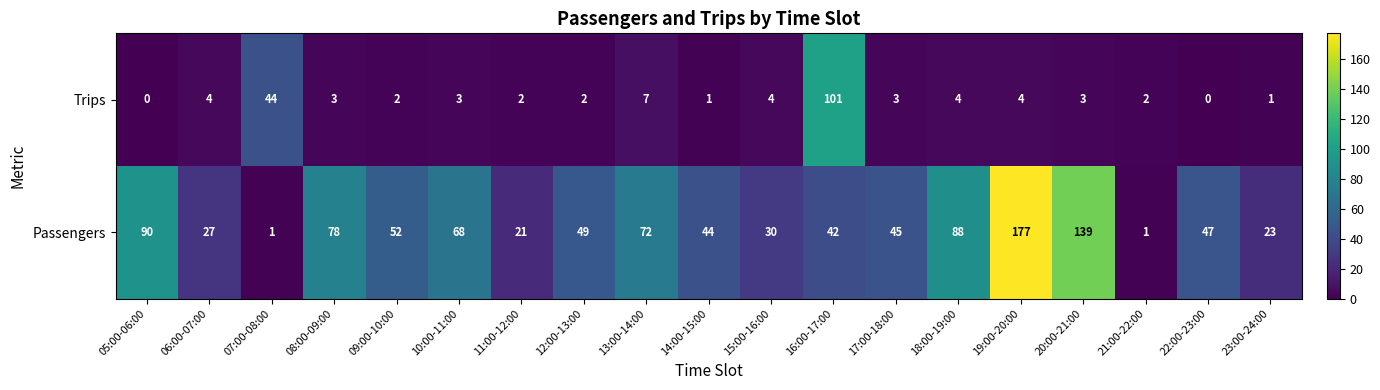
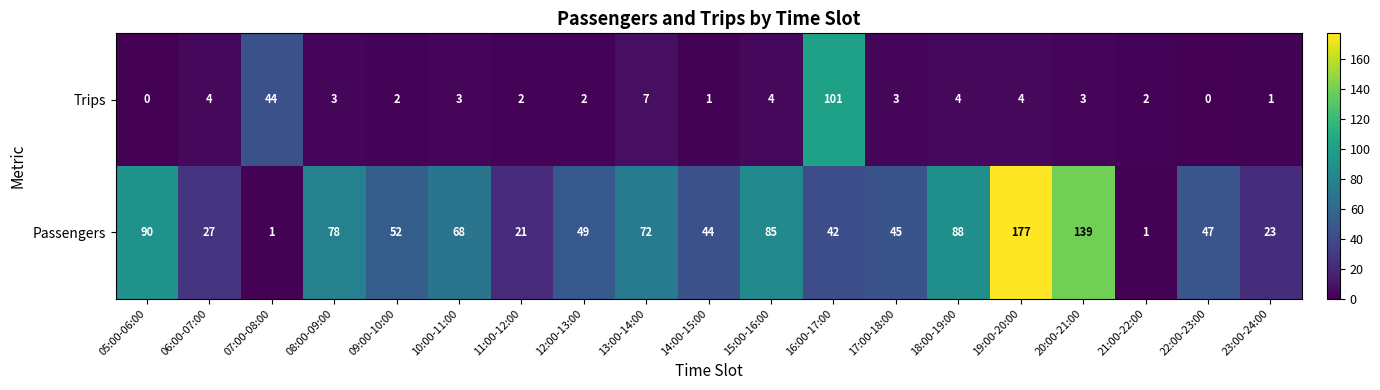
  {
    "Trips": {
      "05:00-06:00": 0,
      "06:00-07:00": 4,
      "07:00-08:00": 44,
      "08:00-09:00": 3,
      "09:00-10:00": 2,
      "10:00-11:00": 3,
      "11:00-12:00": 2,
      "12:00-13:00": 2,
      "13:00-14:00": 7,
      "14:00-15:00": 1,
      "15:00-16:00": 4,
      "16:00-17:00": 101,
      "17:00-18:00": 3,
      "18:00-19:00": 4,
      "19:00-20:00": 4,
      "20:00-21:00": 3,
      "21:00-22:00": 2,
      "22:00-23:00": 0,
      "23:00-24:00": 1
    },
    "Passengers": {
      "05:00-06:00": 90,
      "06:00-07:00": 27,
      "07:00-08:00": 1,
      "08:00-09:00": 78,
      "09:00-10:00": 52,
      "10:00-11:00": 68,
      "11:00-12:00": 21,
      "12:00-13:00": 49,
      "13:00-14:00": 72,
      "14:00-15:00": 44,
-     "15:00-16:00": 30,
+     "15:00-16:00": 85,
      "16:00-17:00": 42,
      "17:00-18:00": 45,
      "18:00-19:00": 88,
      "19:00-20:00": 177,
      "20:00-21:00": 139,
      "21:00-22:00": 1,
      "22:00-23:00": 47,
      "23:00-24:00": 23
    }
  }
